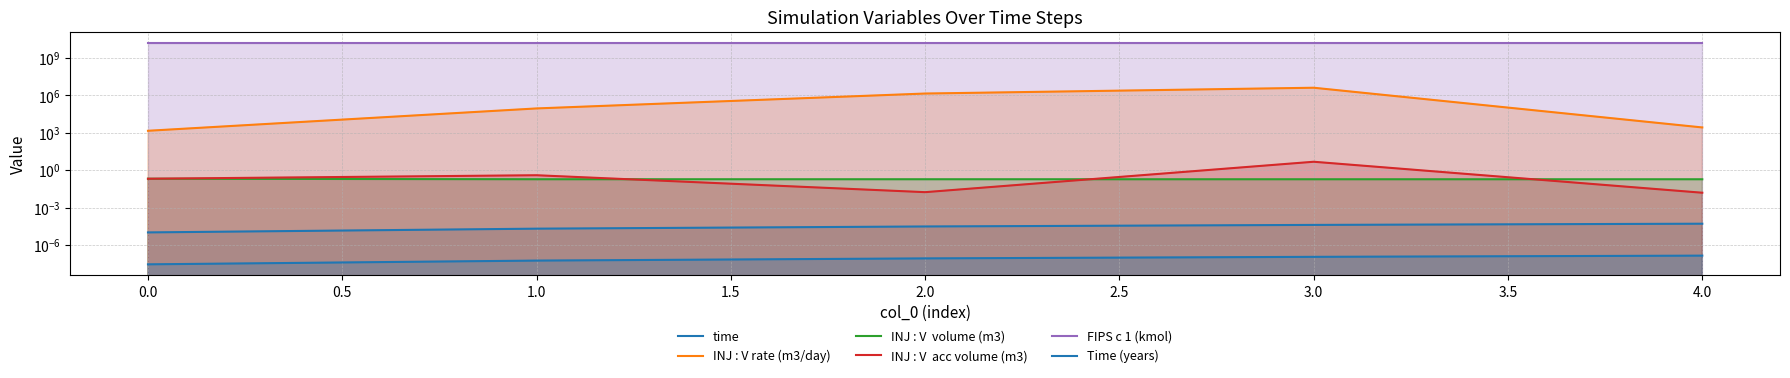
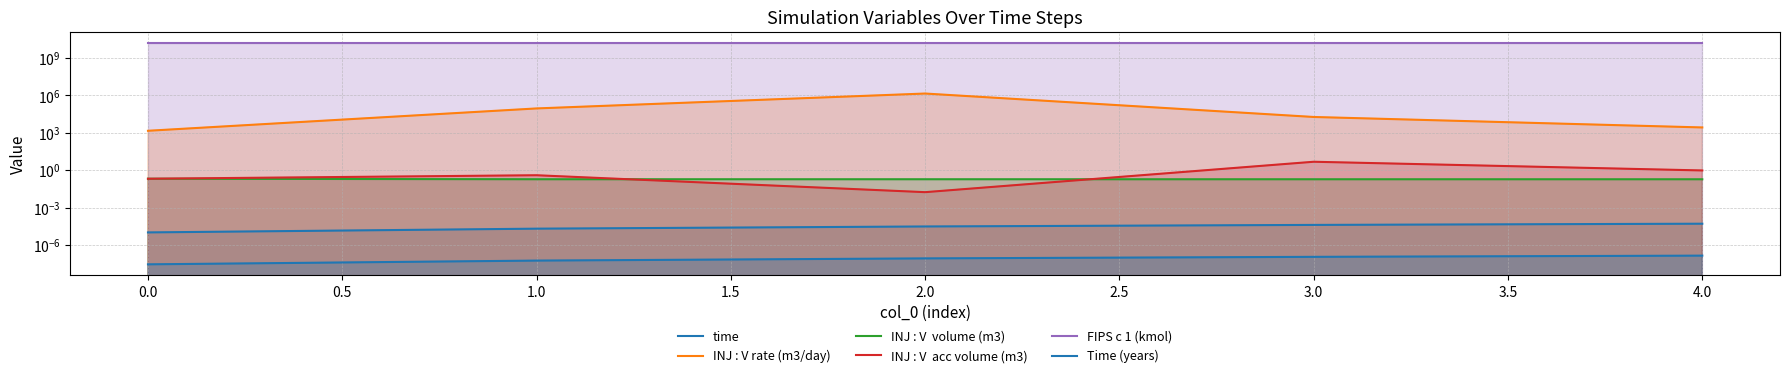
  {
    "INJ : V rate (m3/day)": {
      "0.0": 1000,
      "1.0": 100000,
      "2.0": 1000000,
-     "3.0": 4000000,
+     "3.0": 20000,
      "4.0": 3000
    },
    "INJ : V volume (m3)": {
      "1.0": 0.2,
      "2.0": 0.2,
      "3.0": 0.2,
      "4.0": 0.2
    },
    "INJ : V acc volume (m3)": {
      "1.0": 0.4,
      "2.0": 0.02,
      "3.0": 5,
-     "4.0": 0.02
+     "4.0": 1
    },
    "FIPS c 1 (kmol)": {
      "0.0": 20000000000,
      "1.0": 20000000000,
      "2.0": 20000000000,
      "3.0": 20000000000,
      "4.0": 20000000000
    }
  }
